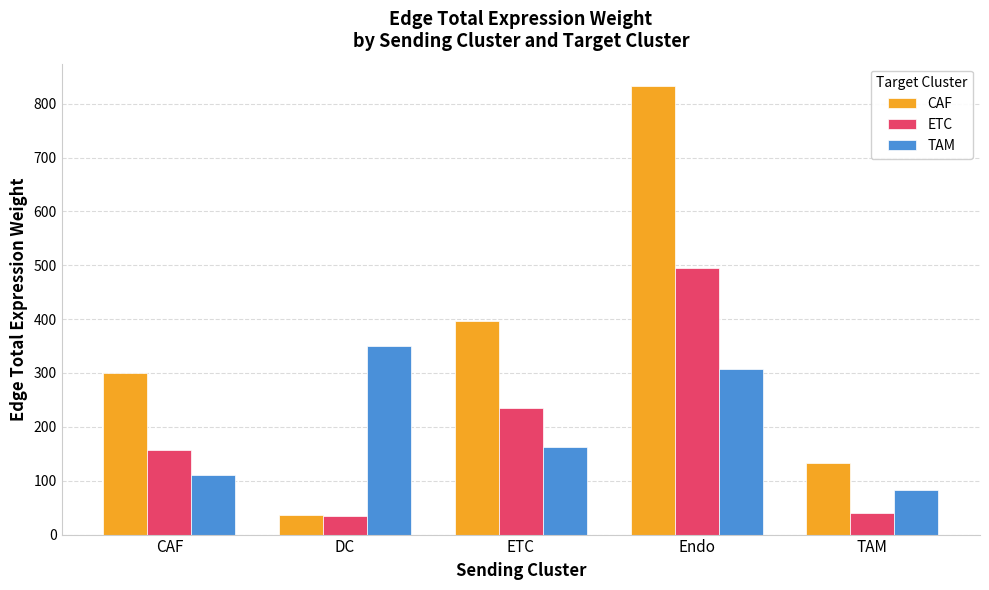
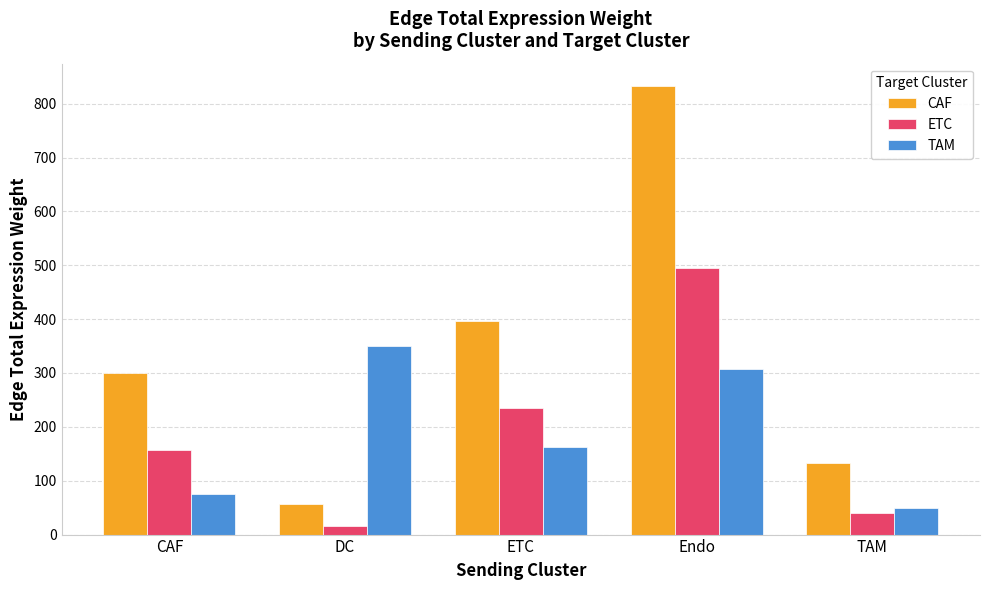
  {
    "CAF": {
      "CAF": 300,
-     "DC": 40,
+     "DC": 60,
      "ETC": 400,
      "Endo": 830,
      "TAM": 130
    },
    "ETC": {
      "CAF": 160,
-     "DC": 30,
+     "DC": 20,
      "ETC": 240,
      "Endo": 490,
      "TAM": 40
    },
    "TAM": {
-     "CAF": 110,
+     "CAF": 70,
      "DC": 350,
      "ETC": 160,
      "Endo": 310,
-     "TAM": 80
+     "TAM": 50
    }
  }
